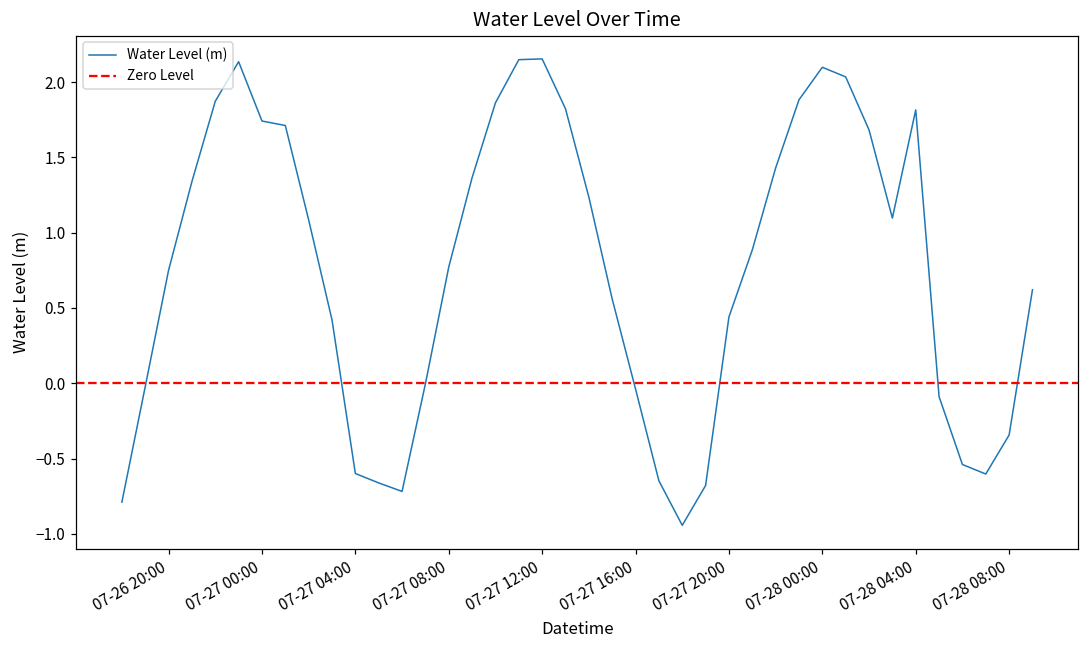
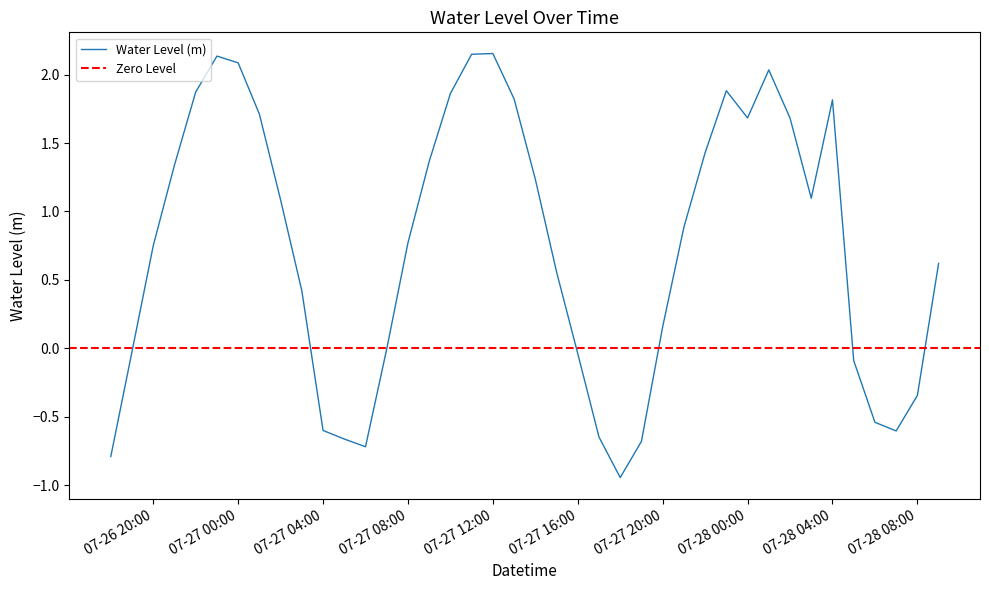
  {
    "07-26 20:00": 0.75,
-   "07-27 00:00": 1.74,
+   "07-27 00:00": 2.09,
    "07-27 04:00": -0.60,
    "07-27 08:00": 0.77,
    "07-27 12:00": 2.15,
    "07-27 16:00": -0.04,
-   "07-27 20:00": 0.44,
-   "07-28 00:00": 2.10,
+   "07-27 20:00": 0.16,
+   "07-28 00:00": 1.68,
    "07-28 04:00": 1.82,
    "07-28 08:00": -0.34
  }
